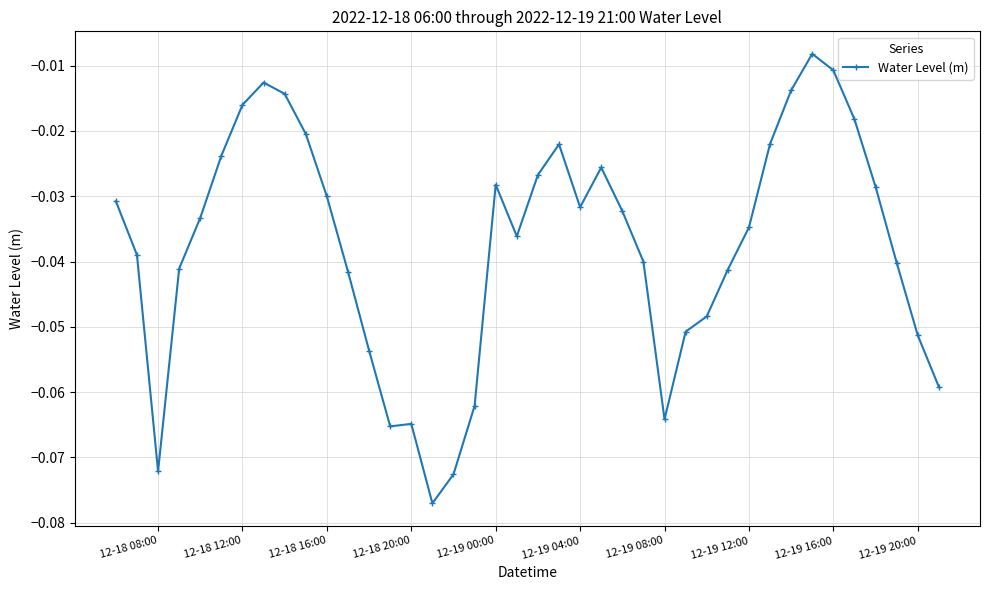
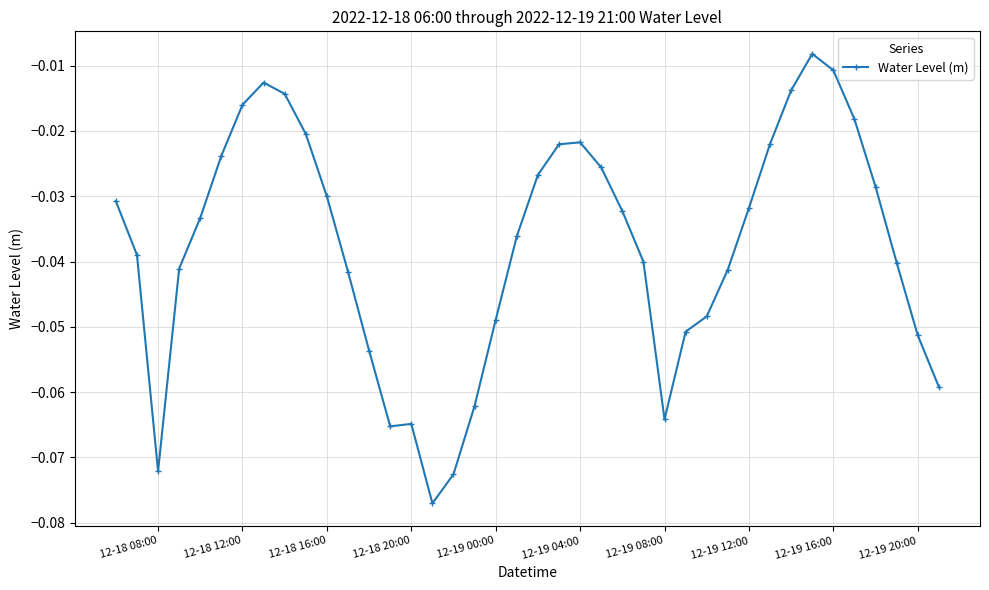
  {
    "12-18 08:00": -0.072,
    "12-18 12:00": -0.016,
    "12-18 16:00": -0.030,
    "12-18 20:00": -0.065,
-   "12-19 00:00": -0.028,
-   "12-19 04:00": -0.032,
+   "12-19 00:00": -0.049,
+   "12-19 04:00": -0.022,
    "12-19 08:00": -0.064,
-   "12-19 12:00": -0.035,
+   "12-19 12:00": -0.032,
    "12-19 16:00": -0.011,
    "12-19 20:00": -0.051
  }
